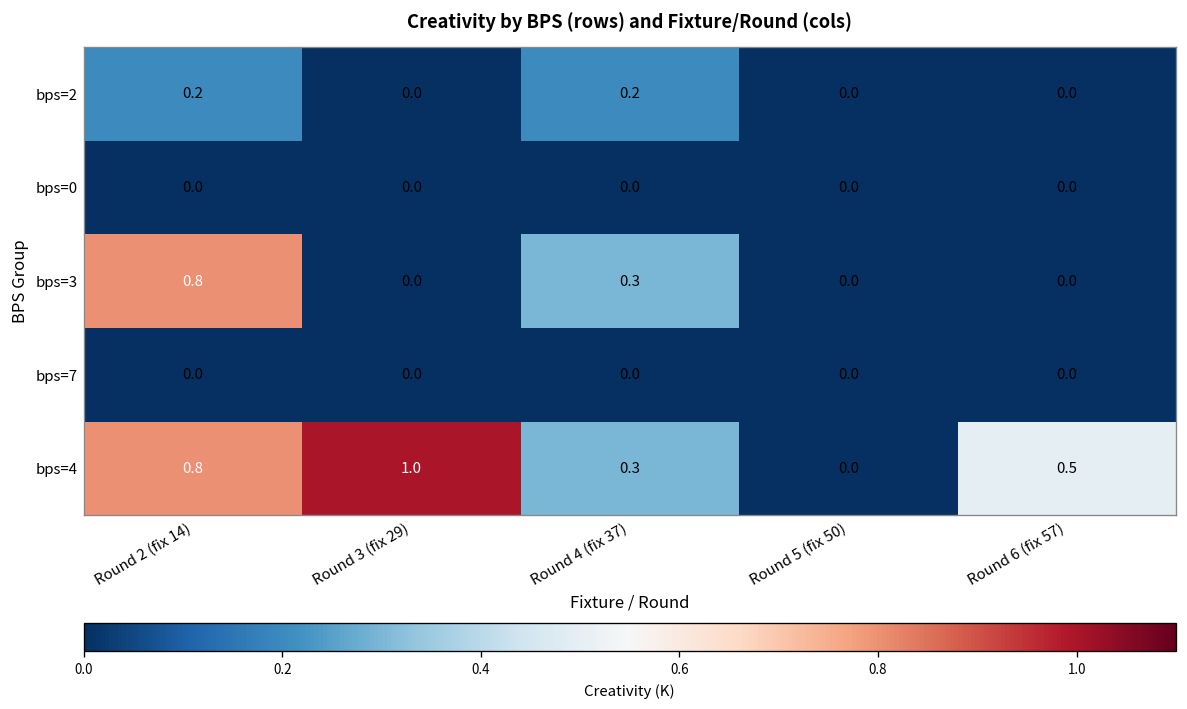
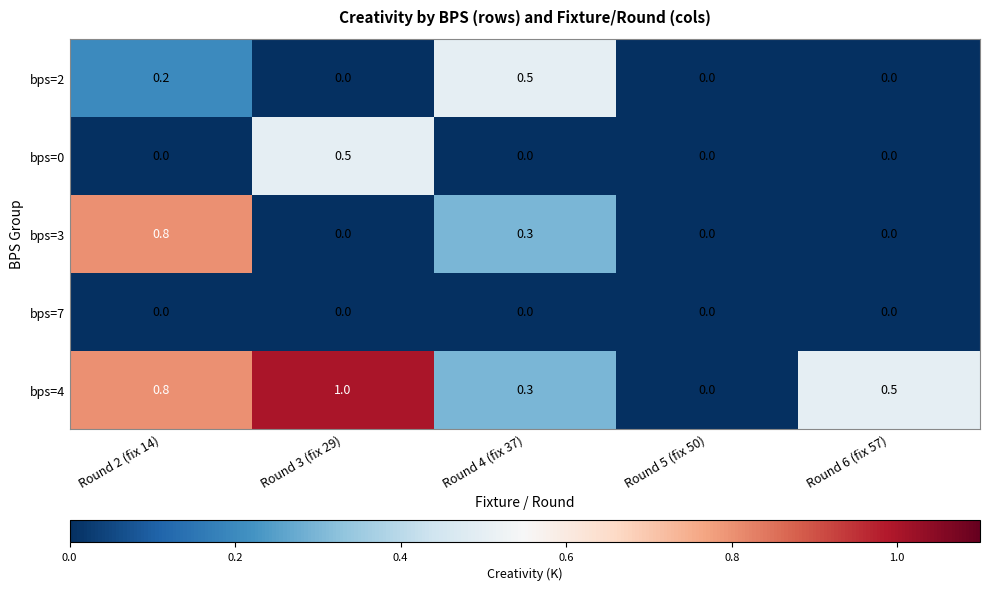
  {
    "bps=2": {
      "Round 2 (fix 14)": 0.2,
      "Round 3 (fix 29)": 0.0,
-     "Round 4 (fix 37)": 0.2,
+     "Round 4 (fix 37)": 0.5,
      "Round 5 (fix 50)": 0.0,
      "Round 6 (fix 57)": 0.0
    },
    "bps=0": {
      "Round 2 (fix 14)": 0.0,
-     "Round 3 (fix 29)": 0.0,
+     "Round 3 (fix 29)": 0.5,
      "Round 4 (fix 37)": 0.0,
      "Round 5 (fix 50)": 0.0,
      "Round 6 (fix 57)": 0.0
    },
    "bps=3": {
      "Round 2 (fix 14)": 0.8,
      "Round 3 (fix 29)": 0.0,
      "Round 4 (fix 37)": 0.3,
      "Round 5 (fix 50)": 0.0,
      "Round 6 (fix 57)": 0.0
    },
    "bps=7": {
      "Round 2 (fix 14)": 0.0,
      "Round 3 (fix 29)": 0.0,
      "Round 4 (fix 37)": 0.0,
      "Round 5 (fix 50)": 0.0,
      "Round 6 (fix 57)": 0.0
    },
    "bps=4": {
      "Round 2 (fix 14)": 0.8,
      "Round 3 (fix 29)": 1.0,
      "Round 4 (fix 37)": 0.3,
      "Round 5 (fix 50)": 0.0,
      "Round 6 (fix 57)": 0.5
    }
  }
